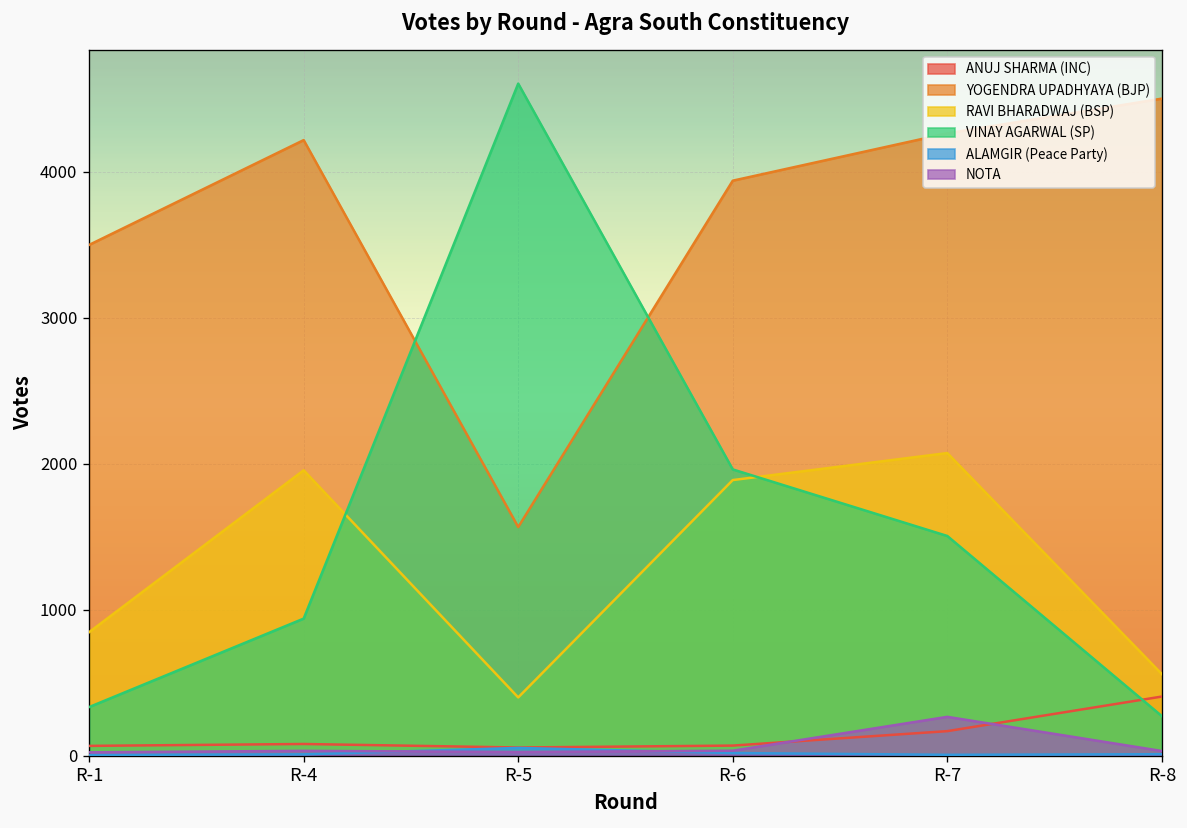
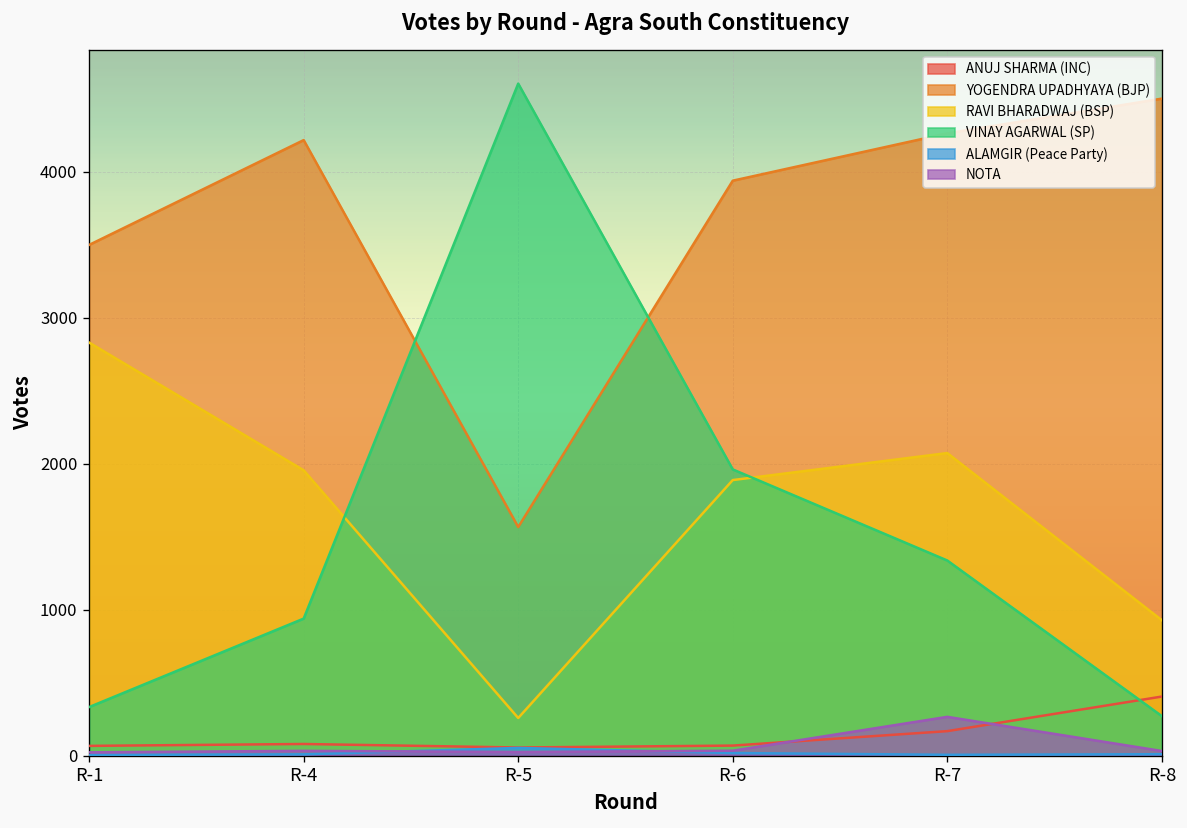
  {
    "RAVI BHARADWAJ (BSP)": {
-     "R-1": 850,
+     "R-1": 2830,
      "R-4": 1960,
-     "R-5": 400,
+     "R-5": 260,
      "R-6": 1890,
      "R-7": 2070,
-     "R-8": 560
+     "R-8": 930
    },
    "VINAY AGARWAL (SP)": {
      "R-1": 330,
      "R-4": 940,
      "R-5": 4600,
      "R-6": 1960,
-     "R-7": 1510,
+     "R-7": 1340,
      "R-8": 270
    },
    "ALAMGIR (Peace Party)": {
      "R-4": 10,
      "R-7": 10,
      "R-8": 10
    },
    "NOTA": {
      "R-4": 30,
      "R-5": 30,
      "R-7": 270,
      "R-8": 30
    }
  }
